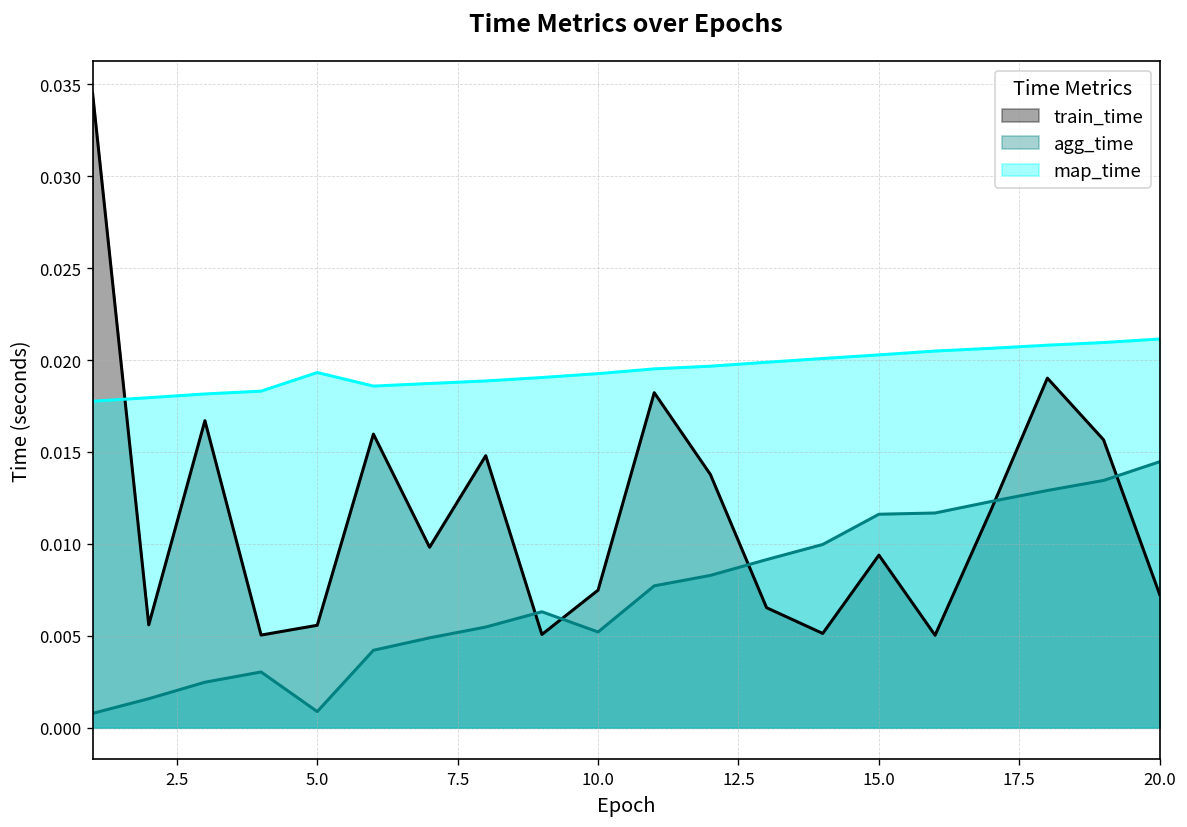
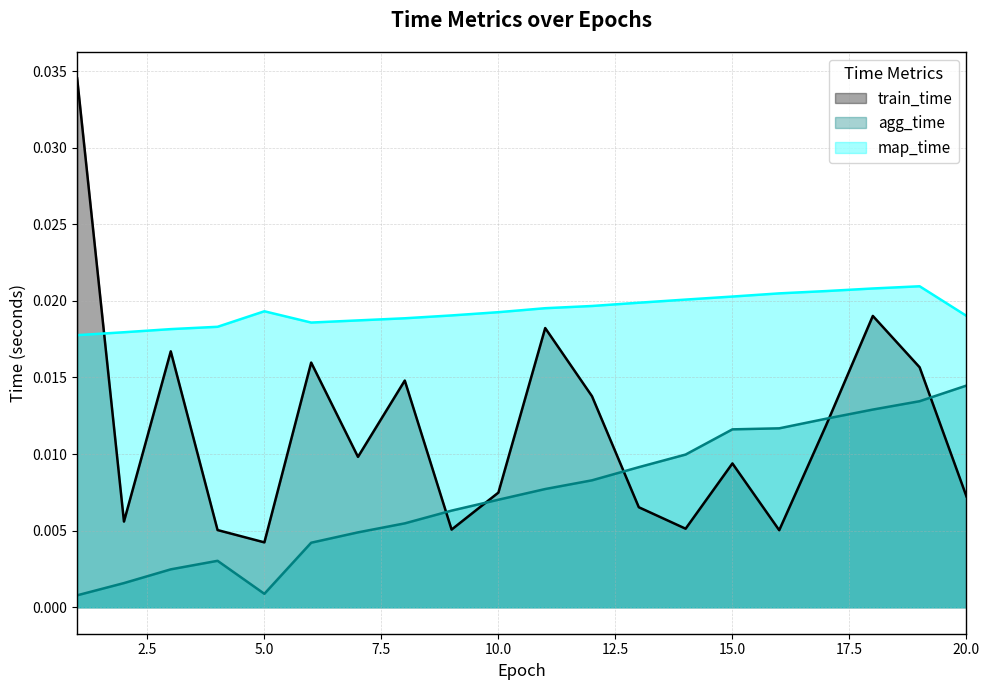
  {
    "train_time": {
-     "5.0": 0.0056,
+     "5.0": 0.0042,
      "10.0": 0.0075,
      "15.0": 0.0094,
      "20.0": 0.0072
    },
    "agg_time": {
      "5.0": 0.0009,
-     "10.0": 0.0052,
+     "10.0": 0.0070,
      "15.0": 0.0116,
      "20.0": 0.0145
    },
    "map_time": {
      "5.0": 0.0193,
      "10.0": 0.0193,
      "15.0": 0.0203,
-     "20.0": 0.0211
+     "20.0": 0.0190
    }
  }
